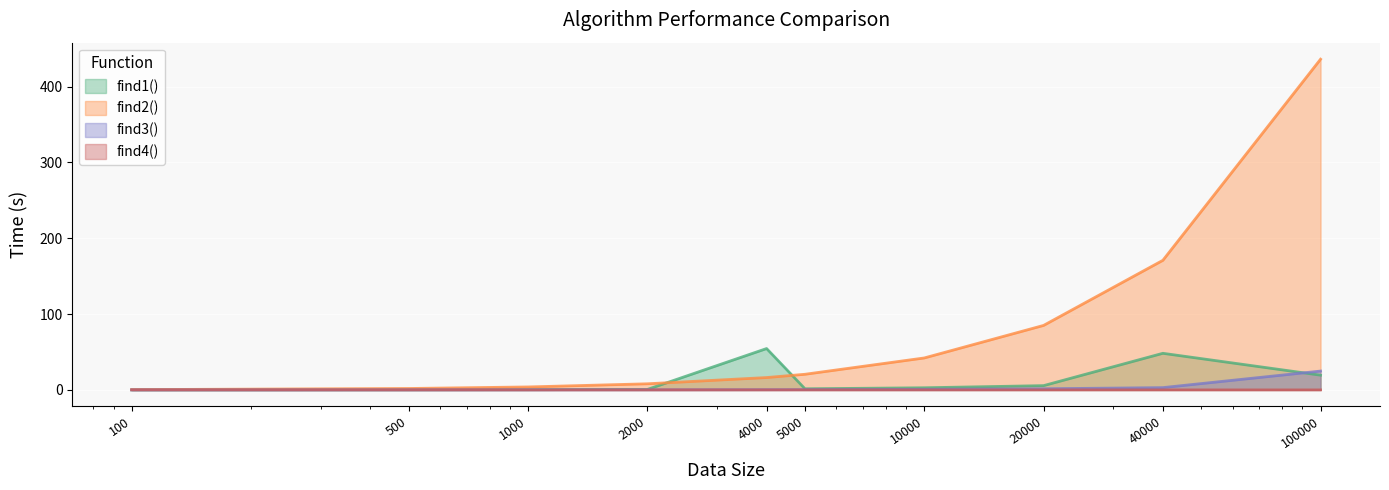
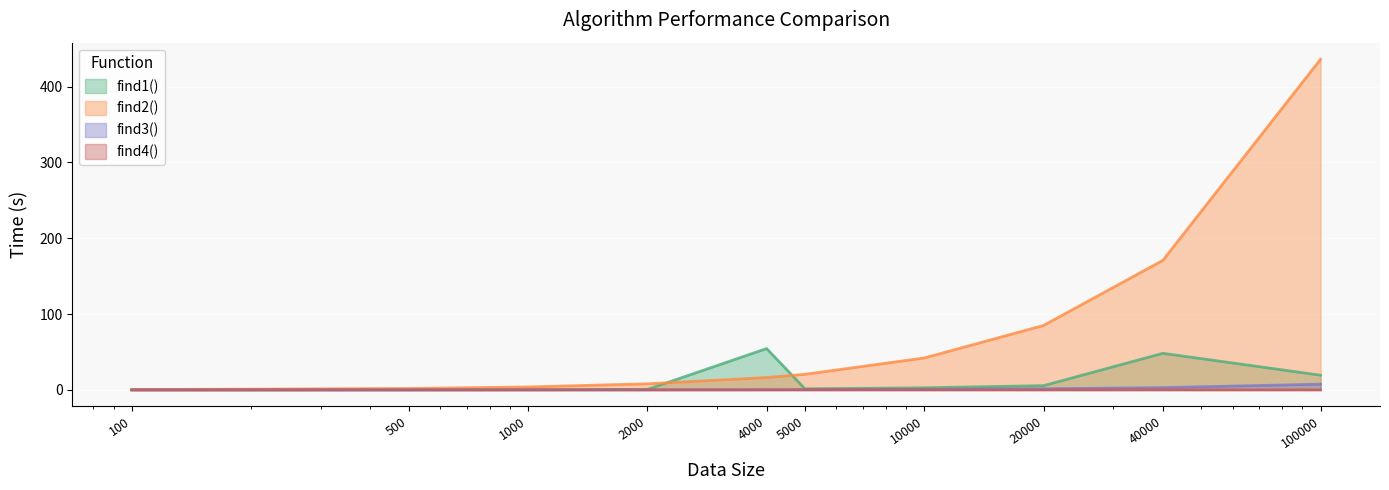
  {
    "find1()": {
      "4000": 50,
      "20000": 10,
      "40000": 50,
      "100000": 20
    },
    "find3()": {
-     "100000": 20
+     "100000": 10
    }
  }
